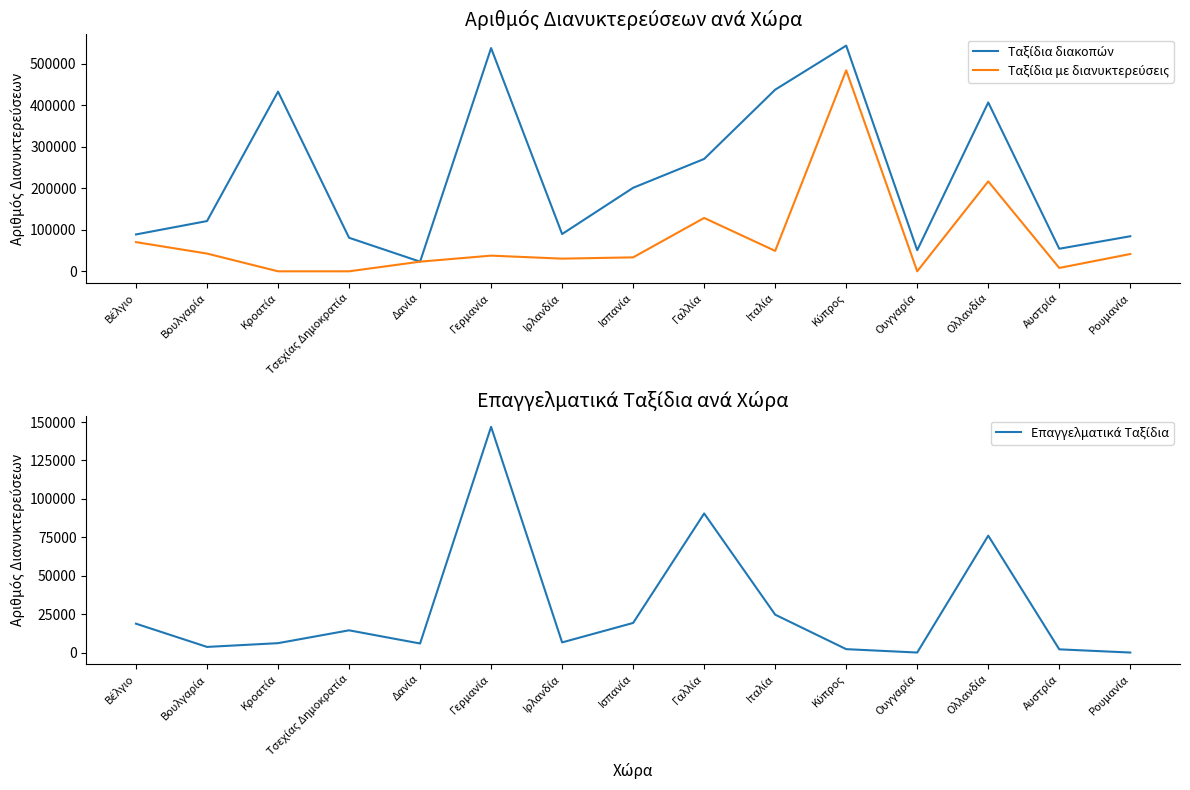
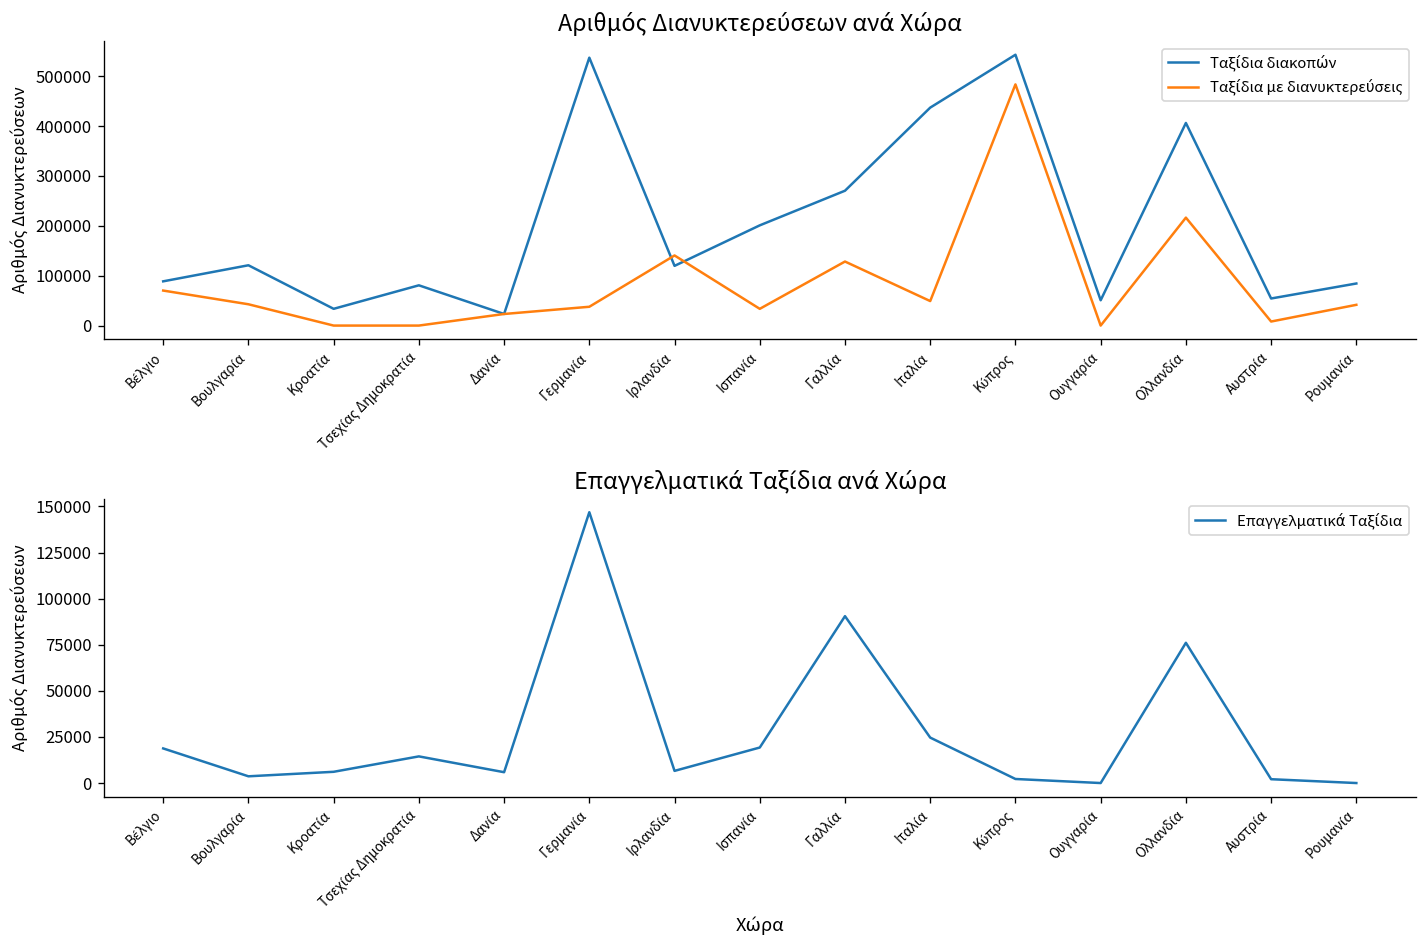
  {
    "Αριθμός Διανυκτερεύσεων ανά Χώρα": {
      "Ταξίδια διακοπών": {
        "Βέλγιο": 90000,
        "Βουλγαρία": 120000,
-       "Κροατία": 430000,
+       "Κροατία": 30000,
        "Τσεχίας Δημοκρατία": 80000,
        "Γερμανία": 540000,
-       "Ιρλανδία": 90000,
+       "Ιρλανδία": 120000,
        "Ισπανία": 200000,
        "Γαλλία": 270000,
        "Ιταλία": 440000,
        "Κύπρος": 540000,
        "Ουγγαρία": 50000,
        "Ολλανδία": 410000,
        "Αυστρία": 50000,
        "Ρουμανία": 80000
      },
      "Ταξίδια με διανυκτερεύσεις": {
        "Βέλγιο": 70000,
        "Βουλγαρία": 40000,
        "Κροατία": 0,
        "Τσεχίας Δημοκρατία": 0,
        "Γερμανία": 40000,
-       "Ιρλανδία": 30000,
+       "Ιρλανδία": 140000,
        "Ισπανία": 30000,
        "Γαλλία": 130000,
        "Ιταλία": 50000,
        "Κύπρος": 480000,
        "Ουγγαρία": 0,
        "Ολλανδία": 220000,
        "Αυστρία": 10000,
        "Ρουμανία": 40000
      }
    },
    "Επαγγελματικά Ταξίδια ανά Χώρα": {
      "Βέλγιο": 19000,
      "Βουλγαρία": 4000,
      "Κροατία": 6000,
      "Τσεχίας Δημοκρατία": 14000,
      "Δανία": 6000,
      "Γερμανία": 147000,
      "Ιρλανδία": 7000,
      "Ισπανία": 19000,
      "Γαλλία": 90000,
      "Ιταλία": 25000,
      "Κύπρος": 2000,
      "Ουγγαρία": 0,
      "Ολλανδία": 76000,
      "Αυστρία": 2000,
      "Ρουμανία": 0
    }
  }
